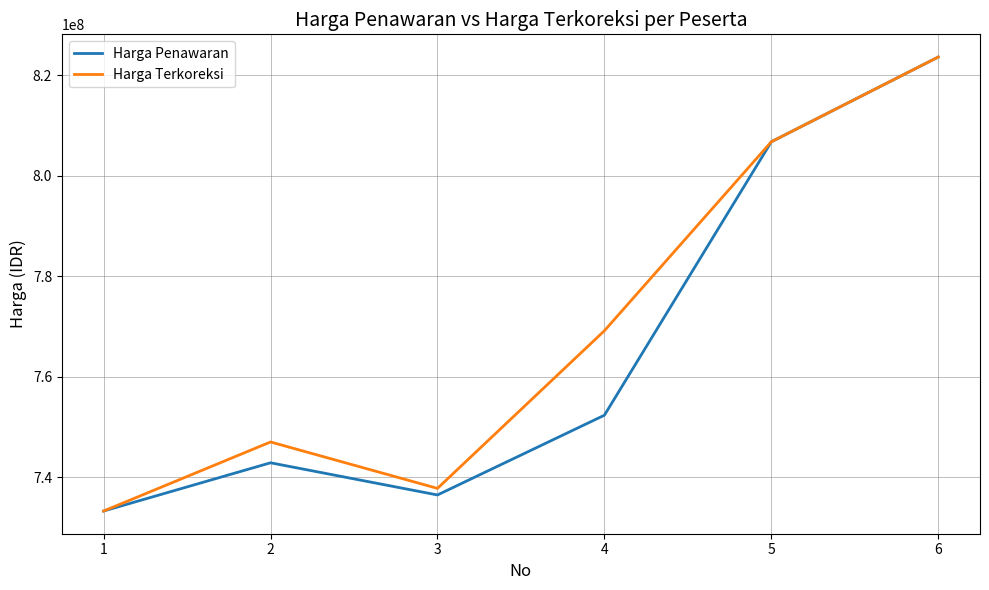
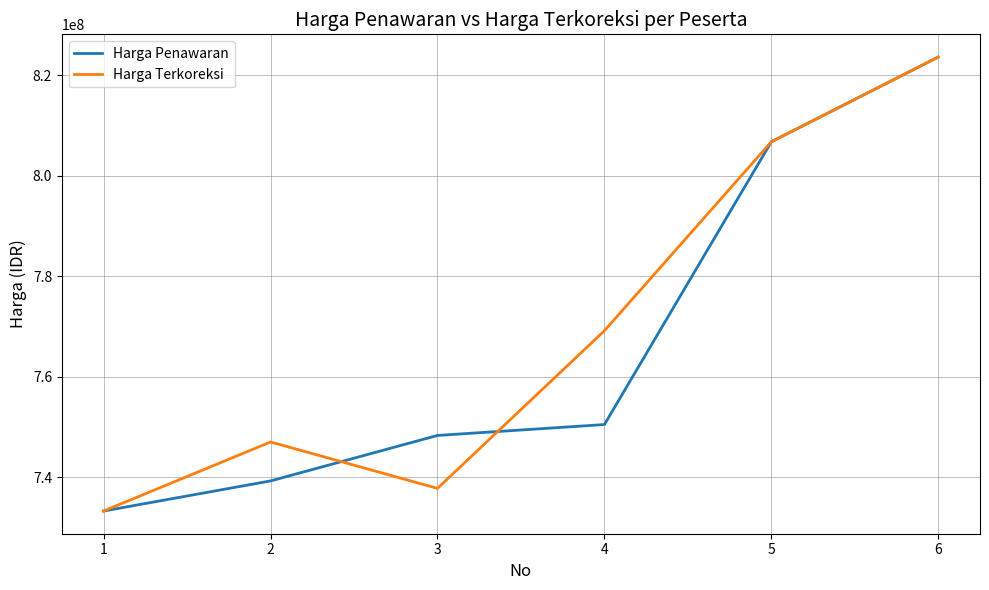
  {
    "Harga Penawaran": {
-     "2": 743000000,
-     "3": 736000000,
-     "4": 752000000
+     "2": 739000000,
+     "3": 748000000,
+     "4": 750000000
    },
    "Harga Terkoreksi": {
      "2": 747000000,
      "3": 738000000,
      "4": 769000000
    }
  }
